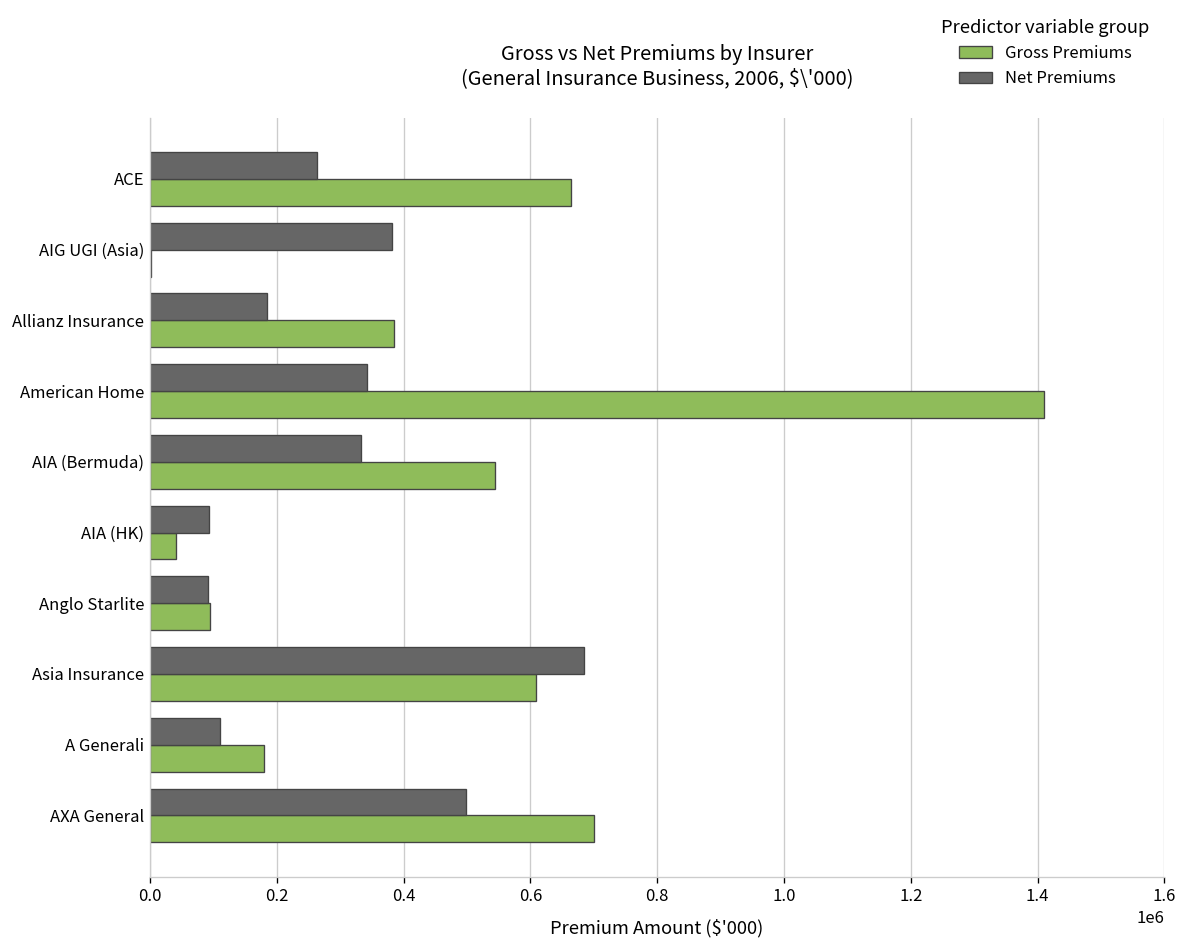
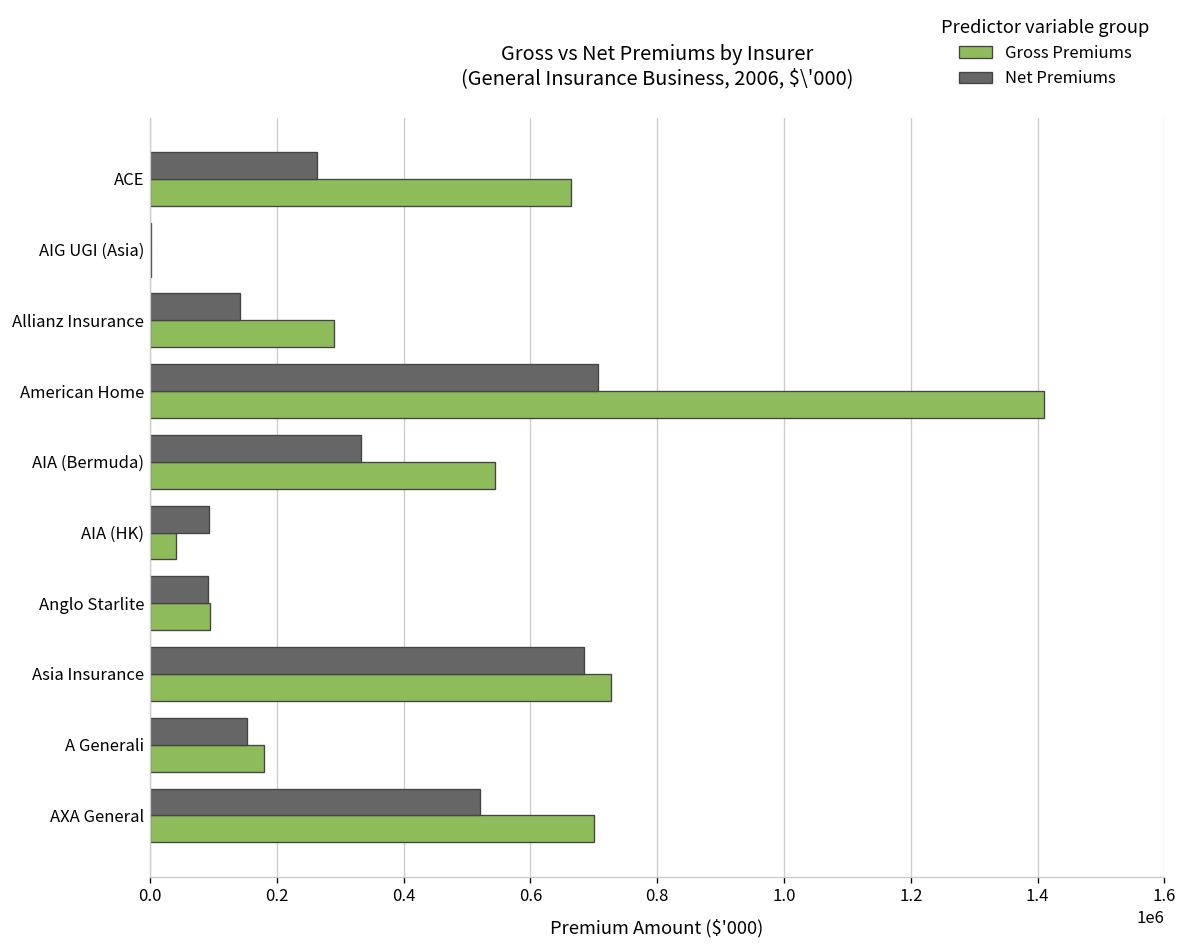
  {
    "Gross Premiums": {
      "ACE": 660000,
-     "Allianz Insurance": 380000,
+     "Allianz Insurance": 290000,
      "American Home": 1410000,
      "AIA (Bermuda)": 540000,
      "AIA (HK)": 40000,
      "Anglo Starlite": 90000,
-     "Asia Insurance": 610000,
+     "Asia Insurance": 730000,
      "A Generali": 180000,
      "AXA General": 700000
    },
    "Net Premiums": {
      "ACE": 260000,
-     "AIG UGI (Asia)": 380000,
-     "Allianz Insurance": 180000,
-     "American Home": 340000,
+     "AIG UGI (Asia)": 0,
+     "Allianz Insurance": 140000,
+     "American Home": 710000,
      "AIA (Bermuda)": 330000,
      "AIA (HK)": 90000,
      "Anglo Starlite": 90000,
      "Asia Insurance": 680000,
-     "A Generali": 110000,
-     "AXA General": 500000
+     "A Generali": 150000,
+     "AXA General": 520000
    }
  }
